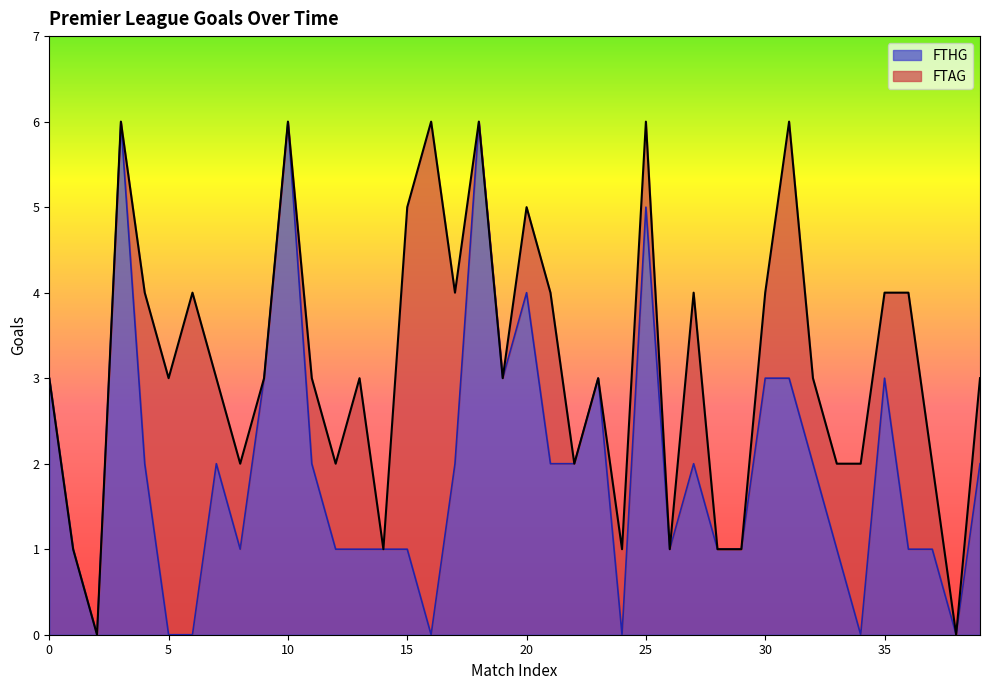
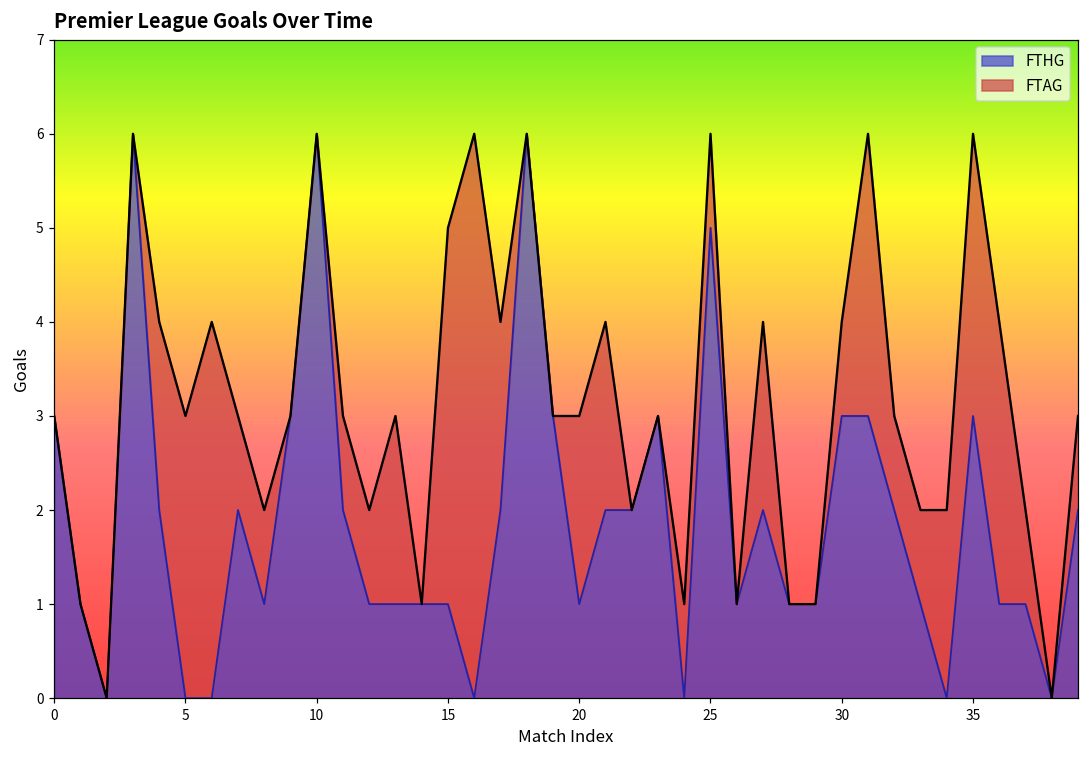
  {
    "FTHG": {
      "5": 0,
      "15": 1,
-     "20": 4,
+     "20": 1,
      "25": 5,
      "30": 3,
      "35": 3
    },
    "FTAG": {
      "5": 3,
      "15": 5,
-     "20": 1,
+     "20": 2,
      "25": 6,
      "30": 4,
-     "35": 1
+     "35": 3
    }
  }
